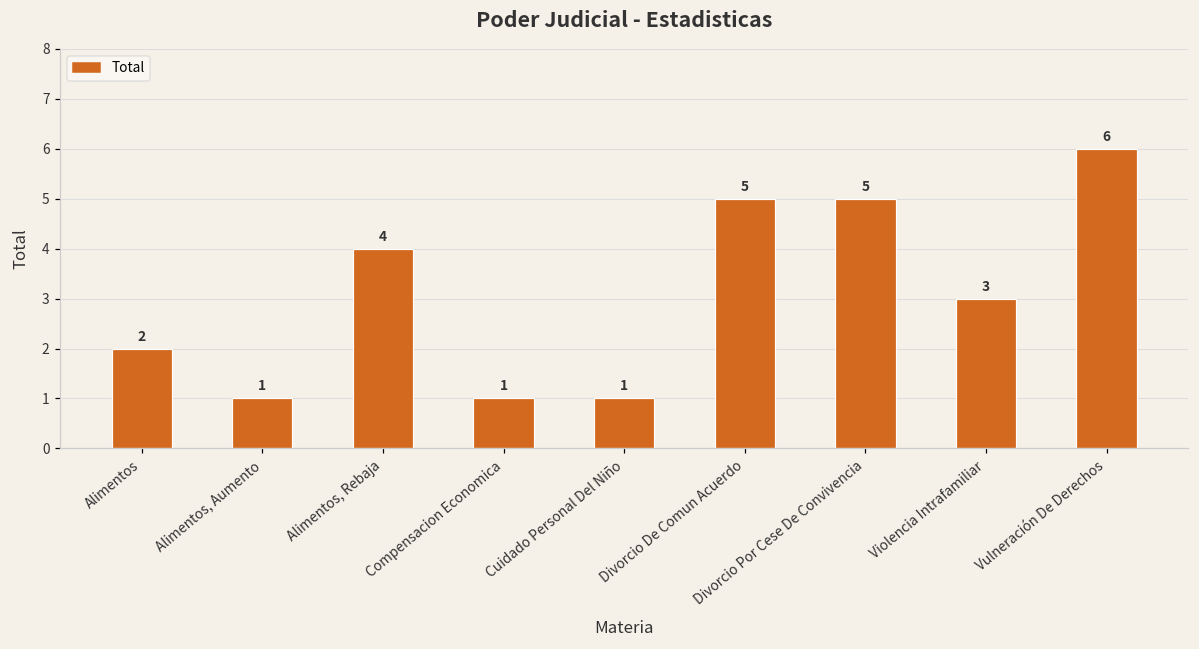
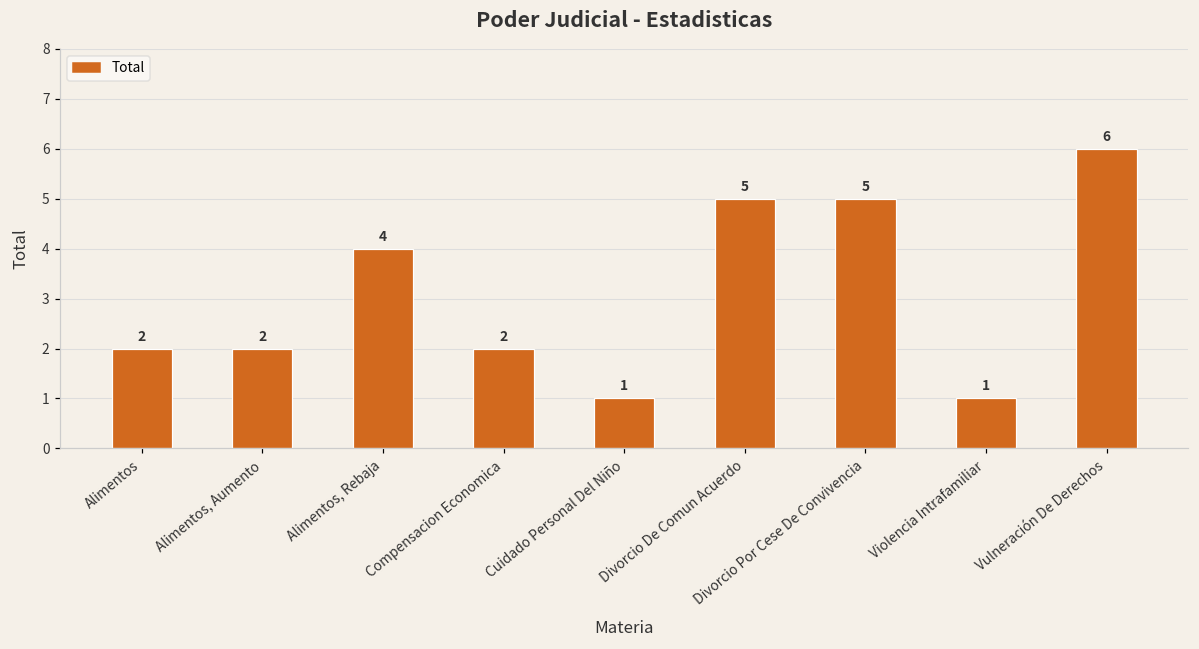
  {
    "Alimentos": 2,
-   "Alimentos, Aumento": 1,
+   "Alimentos, Aumento": 2,
    "Alimentos, Rebaja": 4,
-   "Compensacion Economica": 1,
+   "Compensacion Economica": 2,
    "Cuidado Personal Del Niño": 1,
    "Divorcio De Comun Acuerdo": 5,
    "Divorcio Por Cese De Convivencia": 5,
-   "Violencia Intrafamiliar": 3,
+   "Violencia Intrafamiliar": 1,
    "Vulneración De Derechos": 6
  }
